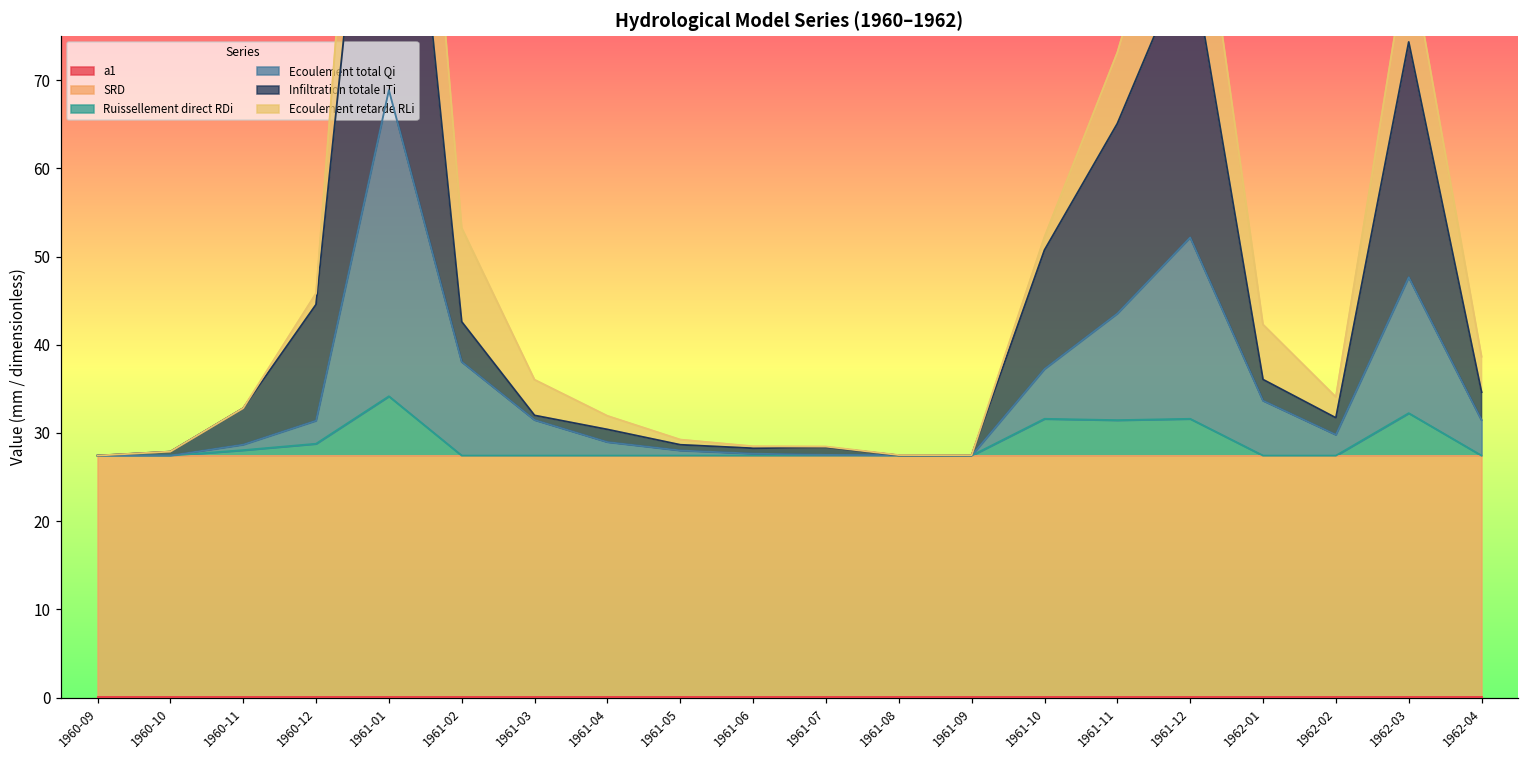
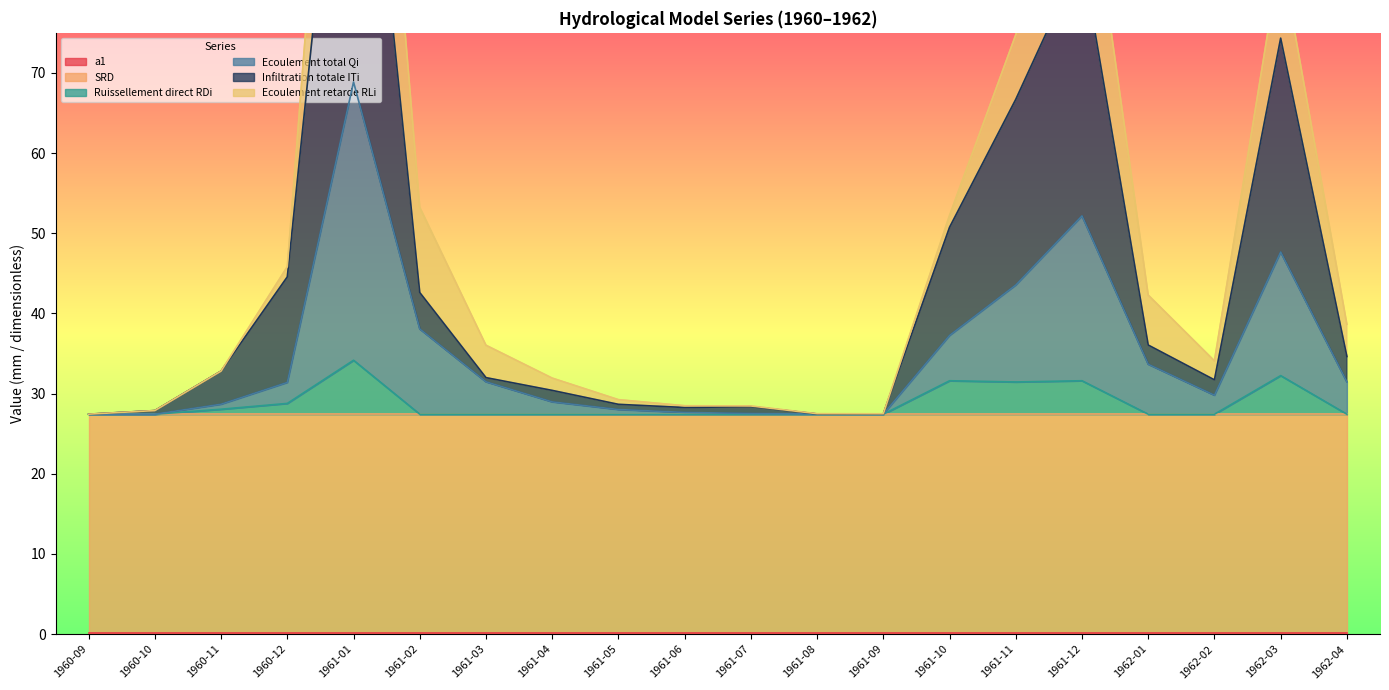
  {
    "a1": {
      "1960-09": 0,
      "1960-10": 0,
      "1960-11": 0,
      "1960-12": 0,
      "1961-01": 0,
      "1961-02": 0,
      "1961-03": 0,
      "1961-04": 0,
      "1961-05": 0,
      "1961-06": 0,
      "1961-07": 0,
      "1961-08": 0,
      "1961-09": 0,
      "1961-10": 0,
      "1961-11": 0,
      "1961-12": 0,
      "1962-01": 0,
      "1962-02": 0,
      "1962-03": 0,
      "1962-04": 0
    },
    "Infiltration totale ITi": {
      "1960-12": 13,
      "1961-02": 5,
      "1961-03": 1,
      "1961-04": 1,
      "1961-05": 1,
      "1961-10": 13,
-     "1961-11": 22,
+     "1961-11": 23,
      "1962-01": 2,
      "1962-02": 2,
      "1962-03": 27,
      "1962-04": 3
    }
  }
